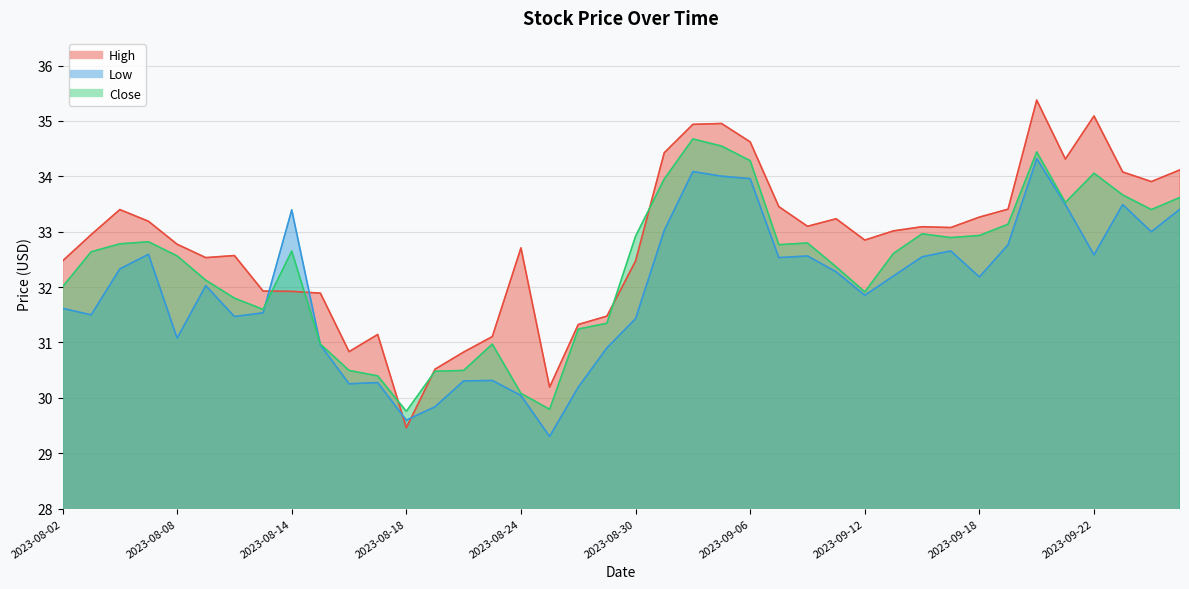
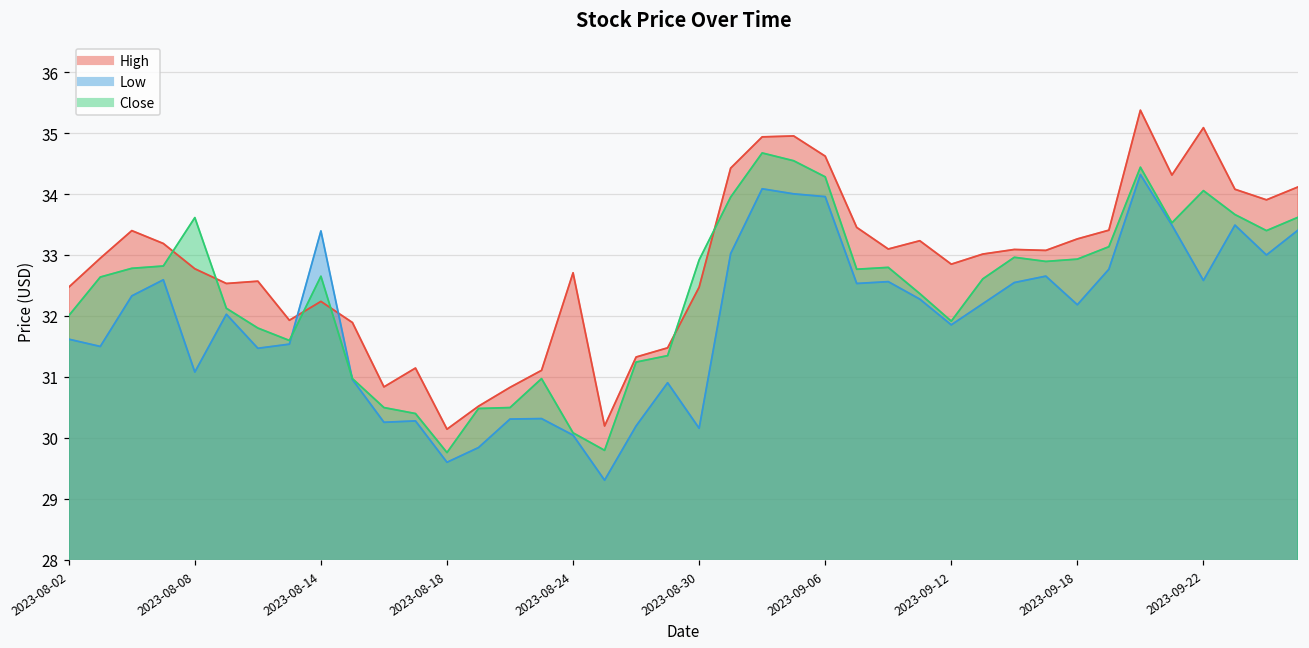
  {
    "High": {
      "2023-08-02": 32.5,
      "2023-08-08": 32.8,
-     "2023-08-14": 31.9,
-     "2023-08-18": 29.5,
+     "2023-08-14": 32.2,
+     "2023-08-18": 30.1,
      "2023-08-24": 32.7,
      "2023-08-30": 32.5,
      "2023-09-06": 34.6,
      "2023-09-12": 32.8,
      "2023-09-18": 33.3,
      "2023-09-22": 35.1
    },
    "Low": {
      "2023-08-02": 31.6,
      "2023-08-08": 31.1,
      "2023-08-14": 33.4,
      "2023-08-18": 29.6,
-     "2023-08-30": 31.4,
+     "2023-08-30": 30.2,
      "2023-09-06": 34.0,
      "2023-09-12": 31.9,
      "2023-09-18": 32.2,
      "2023-09-22": 32.6
    },
    "Close": {
      "2023-08-02": 32.0,
-     "2023-08-08": 32.6,
+     "2023-08-08": 33.6,
      "2023-08-14": 32.7,
      "2023-08-18": 29.8,
      "2023-08-30": 32.9,
      "2023-09-06": 34.3,
      "2023-09-12": 31.9,
      "2023-09-18": 32.9,
      "2023-09-22": 34.1
    }
  }
